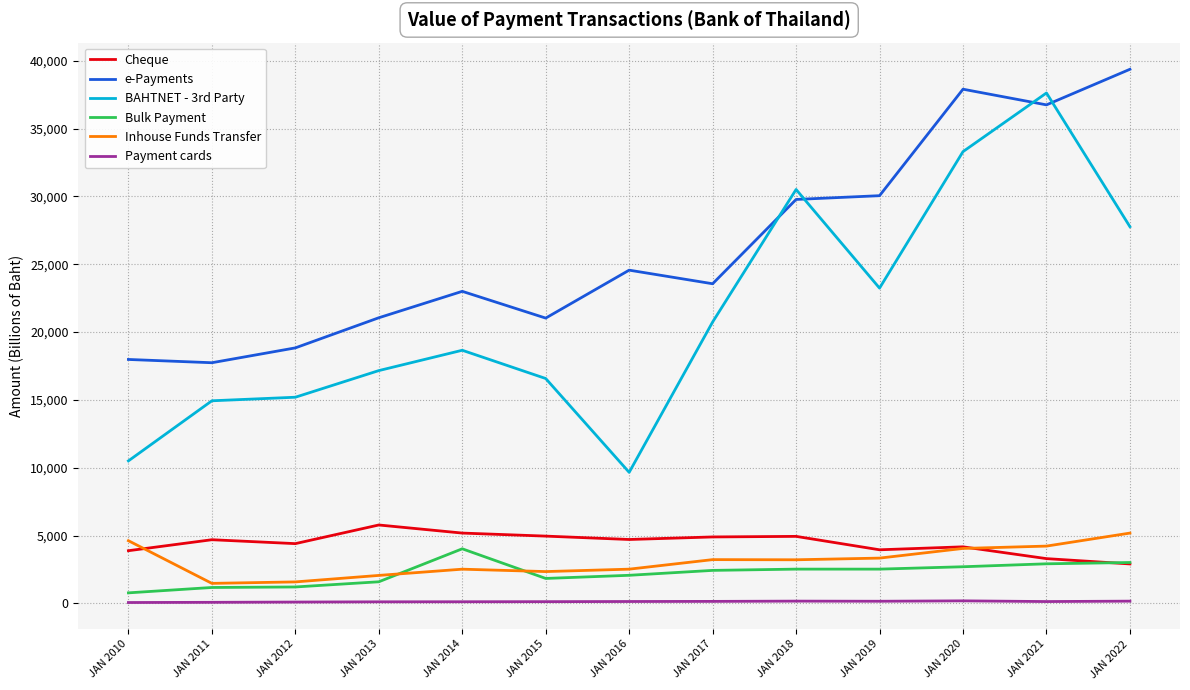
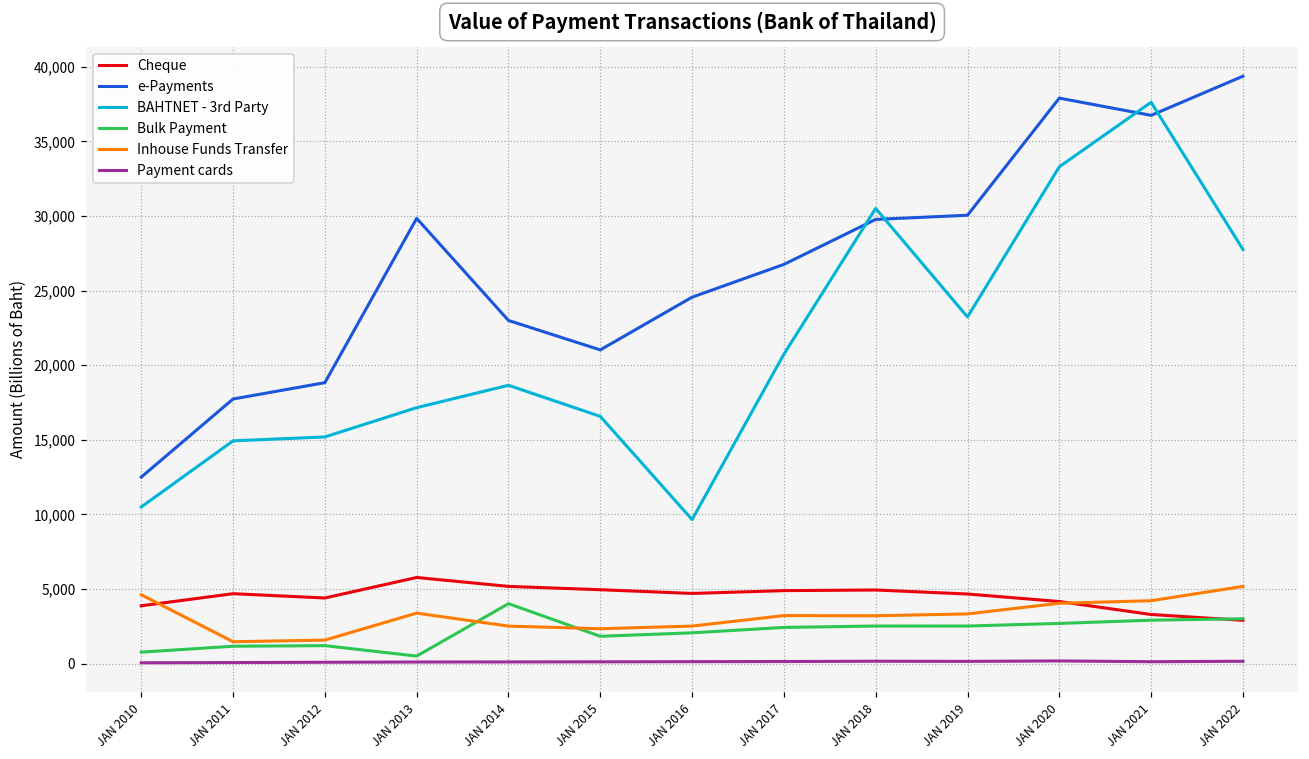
  {
    "Cheque": {
      "JAN 2010": "3,900",
      "JAN 2011": "4,700",
      "JAN 2012": "4,400",
      "JAN 2013": "5,800",
      "JAN 2014": "5,200",
      "JAN 2015": "5,000",
      "JAN 2016": "4,700",
      "JAN 2017": "4,900",
      "JAN 2018": "4,900",
-     "JAN 2019": "4,000",
+     "JAN 2019": "4,700",
      "JAN 2021": "3,300"
    },
    "e-Payments": {
-     "JAN 2010": "18,000",
+     "JAN 2010": "12,500",
      "JAN 2011": "17,700",
      "JAN 2012": "18,800",
-     "JAN 2013": "21,100",
+     "JAN 2013": "29,800",
      "JAN 2014": "23,000",
      "JAN 2015": "21,000",
      "JAN 2016": "24,600",
-     "JAN 2017": "23,600",
+     "JAN 2017": "26,800",
      "JAN 2018": "29,800",
      "JAN 2019": "30,000",
      "JAN 2020": "37,900",
      "JAN 2021": "36,700",
      "JAN 2022": "39,400"
    },
    "BAHTNET - 3rd Party": {
      "JAN 2010": "10,500",
      "JAN 2011": "14,900",
      "JAN 2012": "15,200",
      "JAN 2013": "17,200",
      "JAN 2014": "18,700",
      "JAN 2015": "16,600",
      "JAN 2016": "9,700",
      "JAN 2017": "20,700",
      "JAN 2018": "30,500",
      "JAN 2019": "23,200",
      "JAN 2020": "33,300",
      "JAN 2021": "37,600",
      "JAN 2022": "27,800"
    },
    "Bulk Payment": {
      "JAN 2010": "800",
      "JAN 2011": "1,200",
      "JAN 2012": "1,200",
-     "JAN 2013": "1,600",
+     "JAN 2013": "500",
      "JAN 2014": "4,000",
      "JAN 2015": "1,800",
      "JAN 2016": "2,100",
      "JAN 2017": "2,400",
      "JAN 2018": "2,500",
      "JAN 2019": "2,500",
      "JAN 2020": "2,700",
      "JAN 2021": "2,900"
    },
    "Inhouse Funds Transfer": {
      "JAN 2010": "4,600",
      "JAN 2011": "1,500",
      "JAN 2012": "1,600",
-     "JAN 2013": "2,100",
+     "JAN 2013": "3,400",
      "JAN 2014": "2,500",
      "JAN 2015": "2,300",
      "JAN 2016": "2,500",
      "JAN 2017": "3,200",
      "JAN 2018": "3,200",
      "JAN 2019": "3,300",
      "JAN 2021": "4,200",
      "JAN 2022": "5,200"
    },
    "Payment cards": {
      "JAN 2010": "100",
      "JAN 2011": "100",
      "JAN 2012": "100",
      "JAN 2013": "100",
      "JAN 2014": "100",
      "JAN 2015": "100",
      "JAN 2016": "100",
      "JAN 2017": "100",
      "JAN 2018": "200",
      "JAN 2019": "200",
      "JAN 2020": "200",
      "JAN 2021": "100",
      "JAN 2022": "200"
    }
  }
